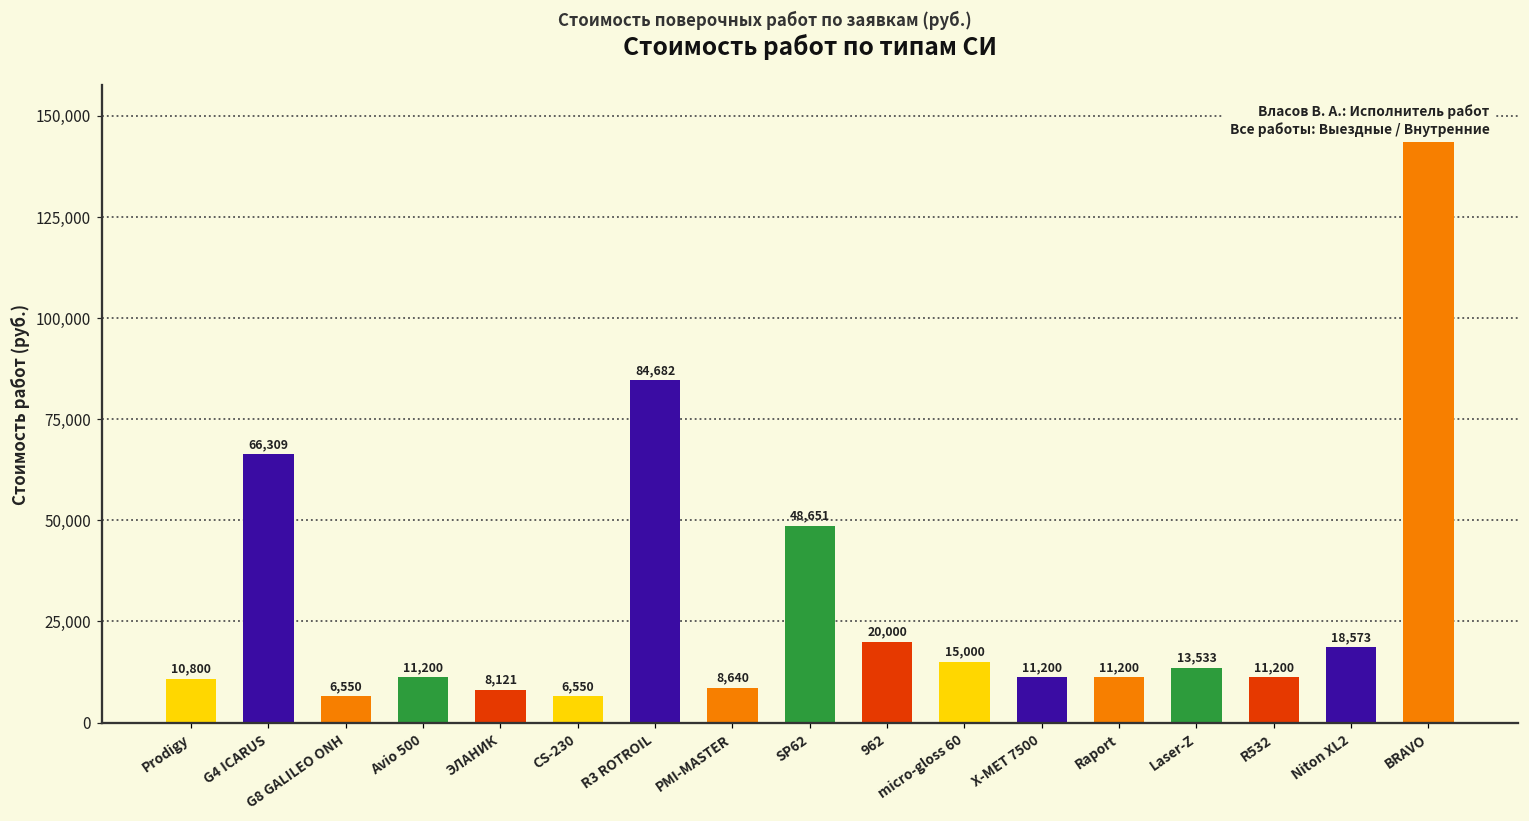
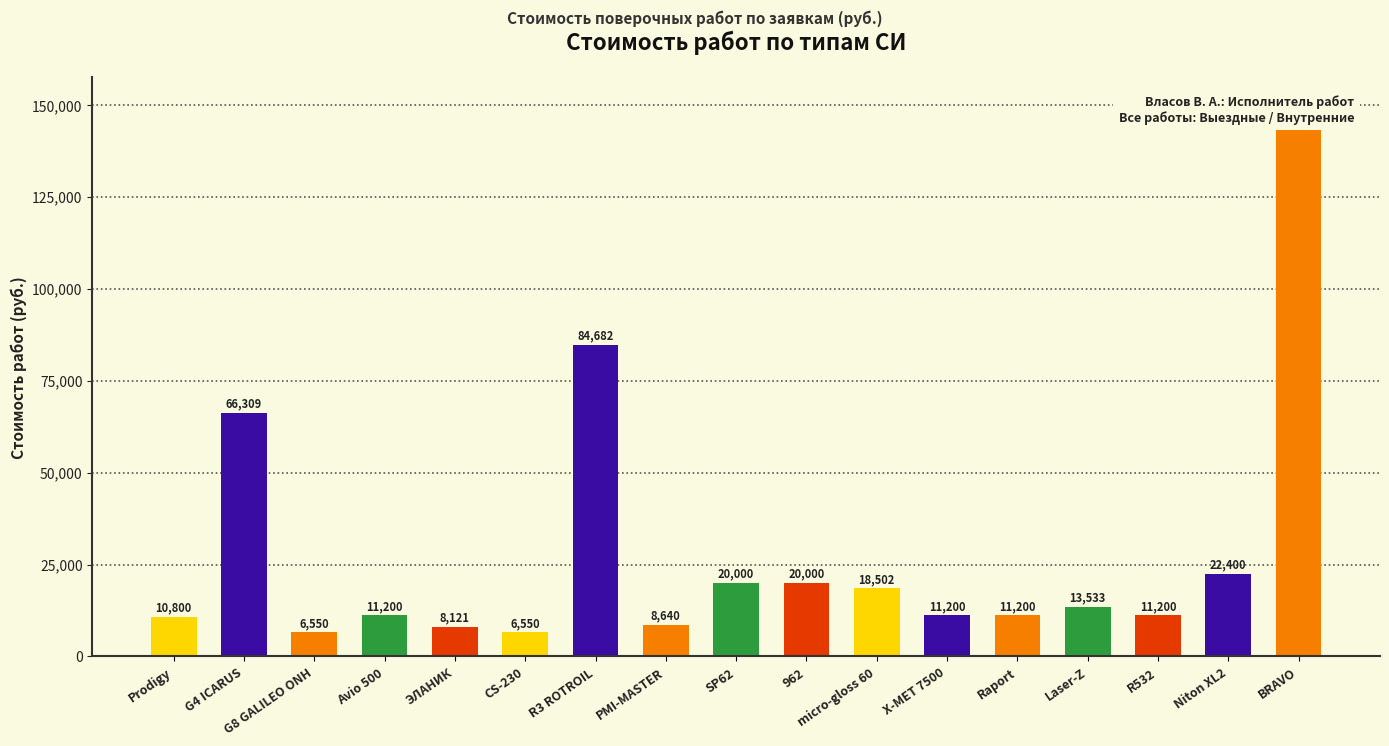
  {
    "Prodigy": "10,800",
    "G4 ICARUS": "66,309",
    "G8 GALILEO ONH": "6,550",
    "Avio 500": "11,200",
    "ЭЛАНИК": "8,121",
    "CS-230": "6,550",
    "R3 ROTROIL": "84,682",
    "PMI-MASTER": "8,640",
-   "SP62": "48,651",
+   "SP62": "20,000",
    "962": "20,000",
-   "micro-gloss 60": "15,000",
+   "micro-gloss 60": "18,502",
    "X-MET 7500": "11,200",
    "Raport": "11,200",
    "Laser-Z": "13,533",
    "R532": "11,200",
-   "Niton XL2": "18,573"
+   "Niton XL2": "22,400"
  }
